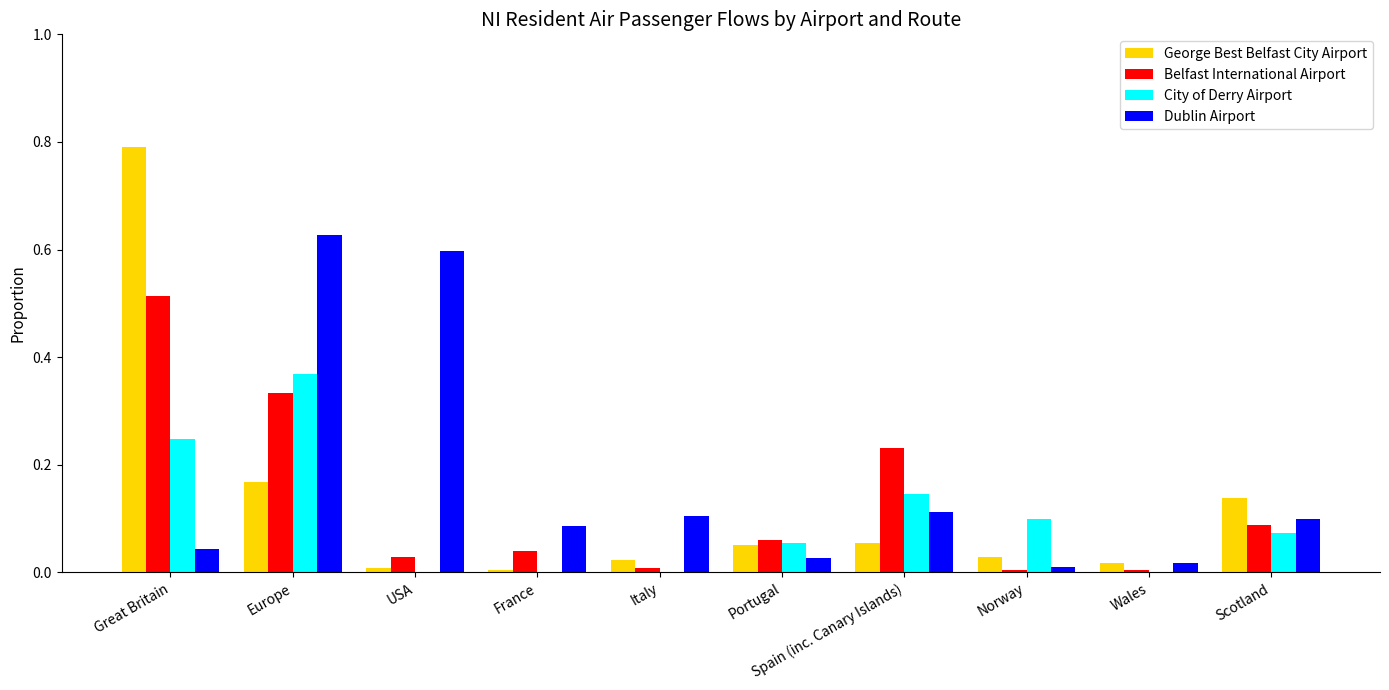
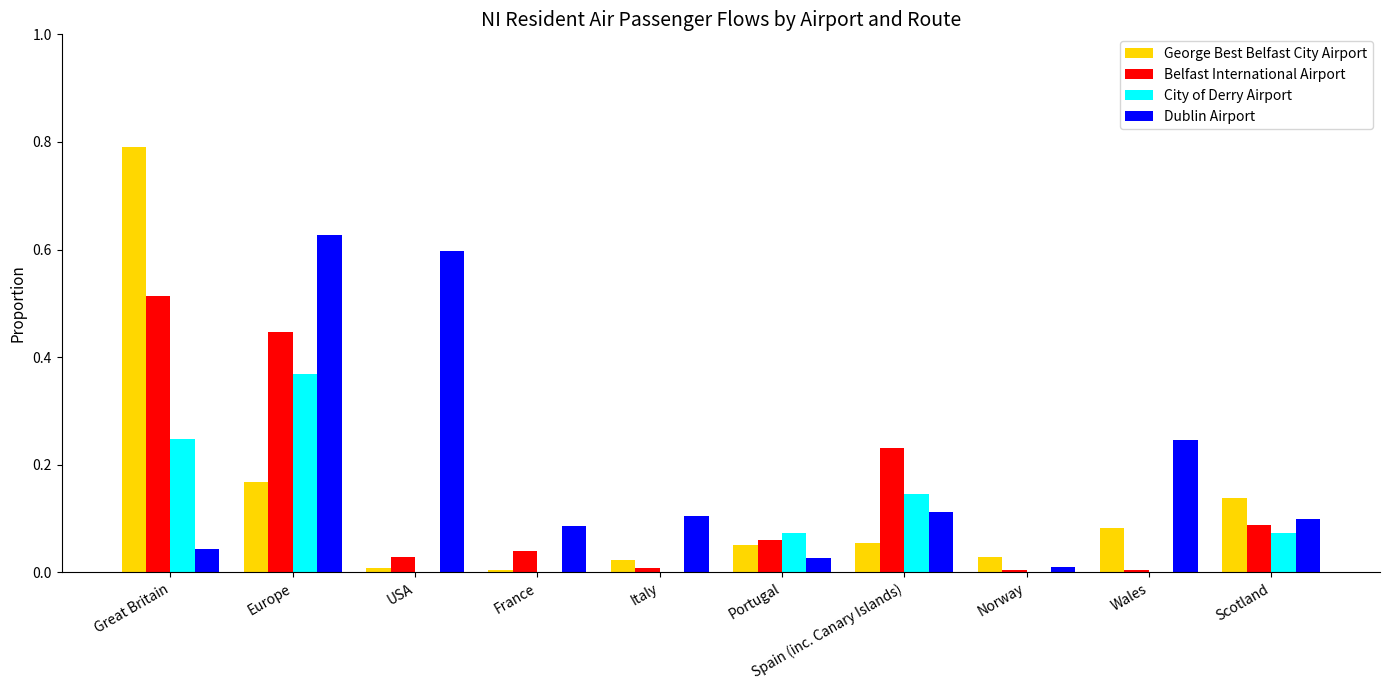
  {
    "George Best Belfast City Airport": {
      "Great Britain": 0.79,
      "Europe": 0.17,
      "USA": 0.01,
      "France": 0.01,
      "Italy": 0.02,
      "Portugal": 0.05,
      "Spain (inc. Canary Islands)": 0.05,
      "Norway": 0.03,
-     "Wales": 0.02,
+     "Wales": 0.08,
      "Scotland": 0.14
    },
    "Belfast International Airport": {
      "Great Britain": 0.51,
-     "Europe": 0.33,
+     "Europe": 0.45,
      "USA": 0.03,
      "France": 0.04,
      "Italy": 0.01,
      "Portugal": 0.06,
      "Spain (inc. Canary Islands)": 0.23,
      "Scotland": 0.09
    },
    "City of Derry Airport": {
      "Great Britain": 0.25,
      "Europe": 0.37,
      "USA": 0.00,
      "France": 0.00,
      "Italy": 0.00,
-     "Portugal": 0.05,
+     "Portugal": 0.07,
      "Spain (inc. Canary Islands)": 0.14,
-     "Norway": 0.1,
+     "Norway": 0.0,
      "Wales": 0.00,
      "Scotland": 0.07
    },
    "Dublin Airport": {
      "Great Britain": 0.04,
      "Europe": 0.63,
      "USA": 0.60,
      "France": 0.09,
      "Italy": 0.10,
      "Portugal": 0.03,
      "Spain (inc. Canary Islands)": 0.11,
      "Norway": 0.01,
-     "Wales": 0.02,
+     "Wales": 0.25,
      "Scotland": 0.10
    }
  }
